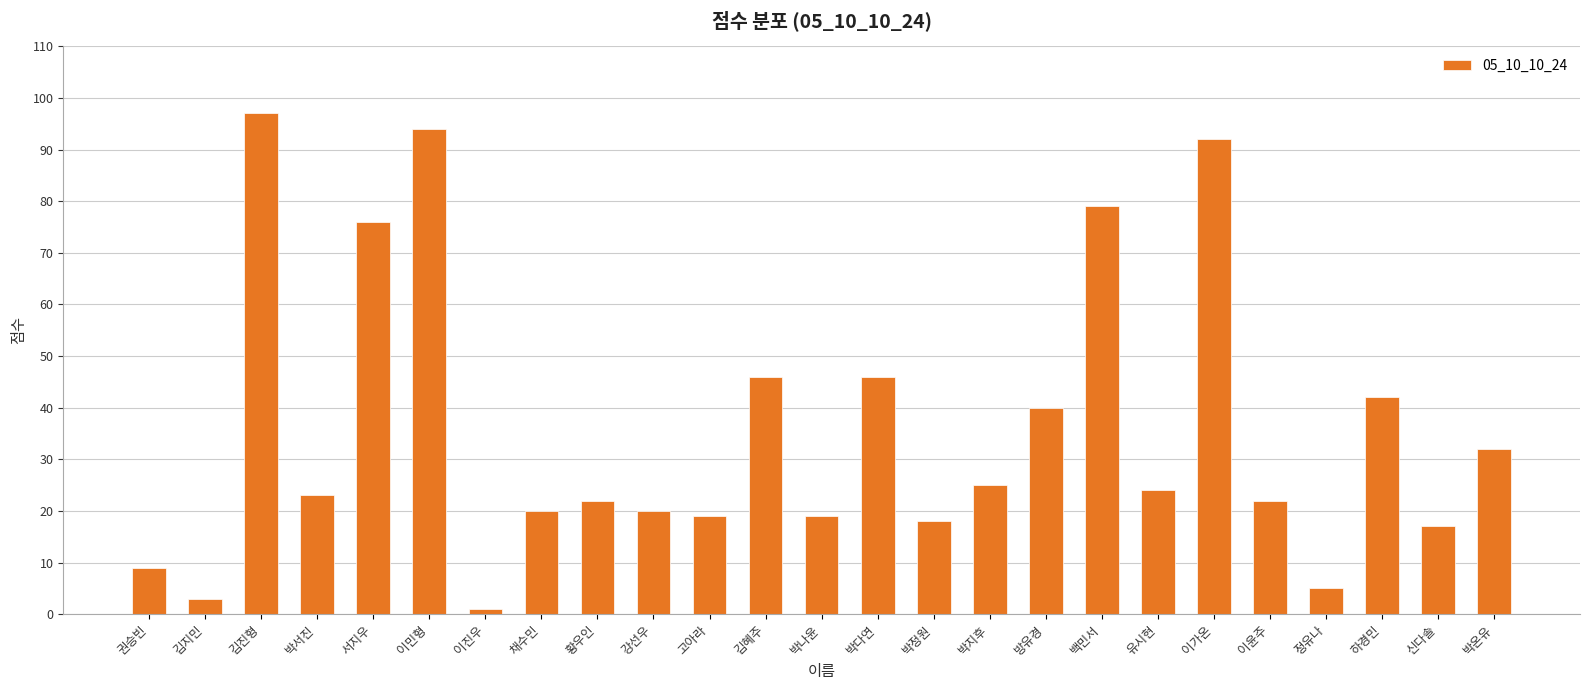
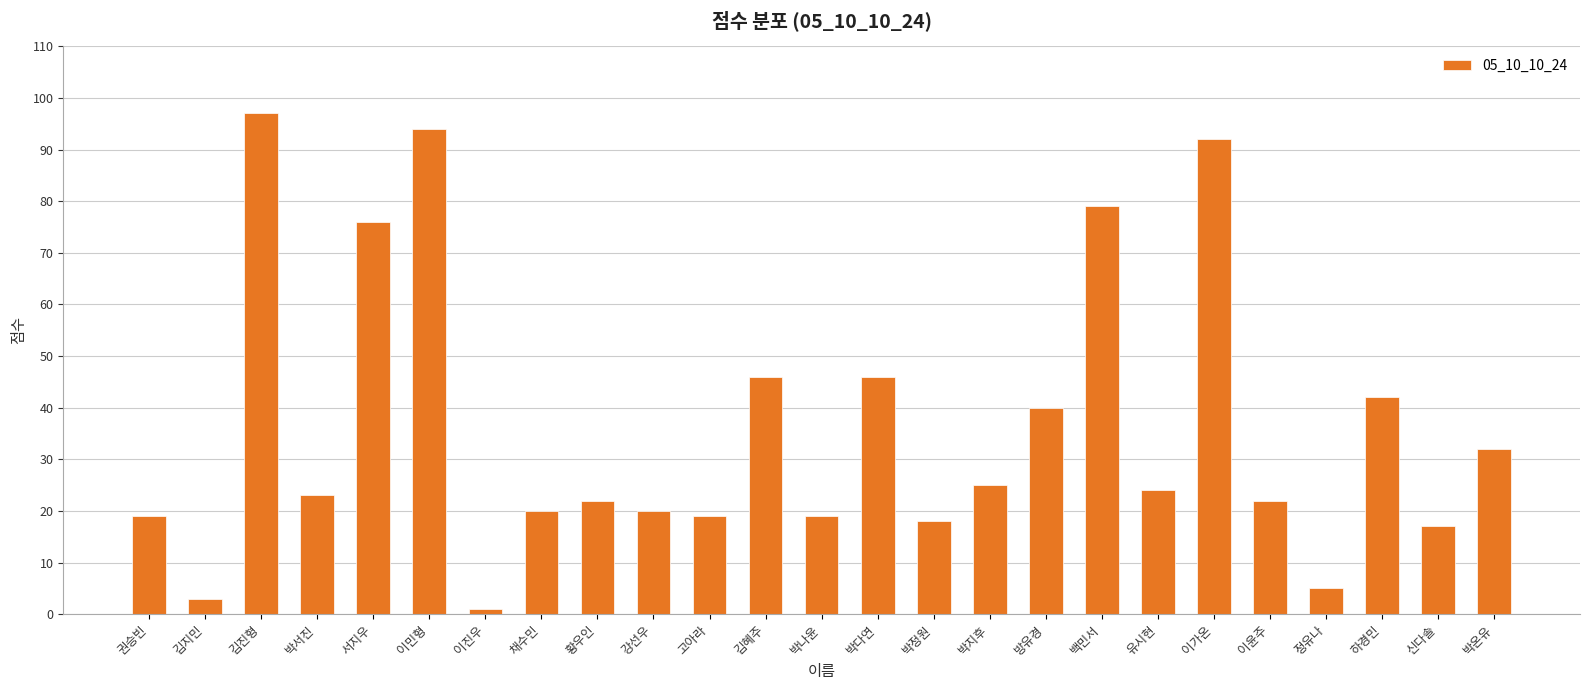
  {
-   "권승빈": 9,
+   "권승빈": 19,
    "김지민": 3,
    "김진형": 97,
    "박서진": 23,
    "서지우": 76,
    "이민형": 94,
    "이진우": 1,
    "채수민": 20,
    "황우인": 22,
    "강선우": 20,
    "고아라": 19,
    "김혜주": 46,
    "박나윤": 19,
    "박다연": 46,
    "박정원": 18,
    "박지후": 25,
    "방유경": 40,
    "백민서": 79,
    "유시현": 24,
    "이가온": 92,
    "이윤주": 22,
    "정유나": 5,
    "하경민": 42,
    "신다솔": 17,
    "박온유": 32
  }
